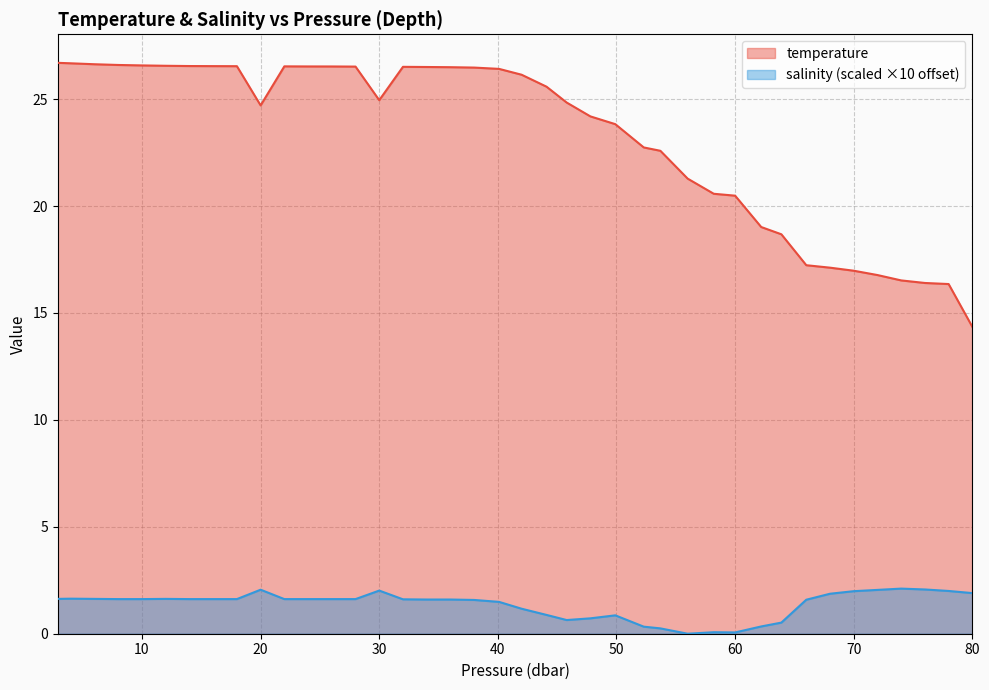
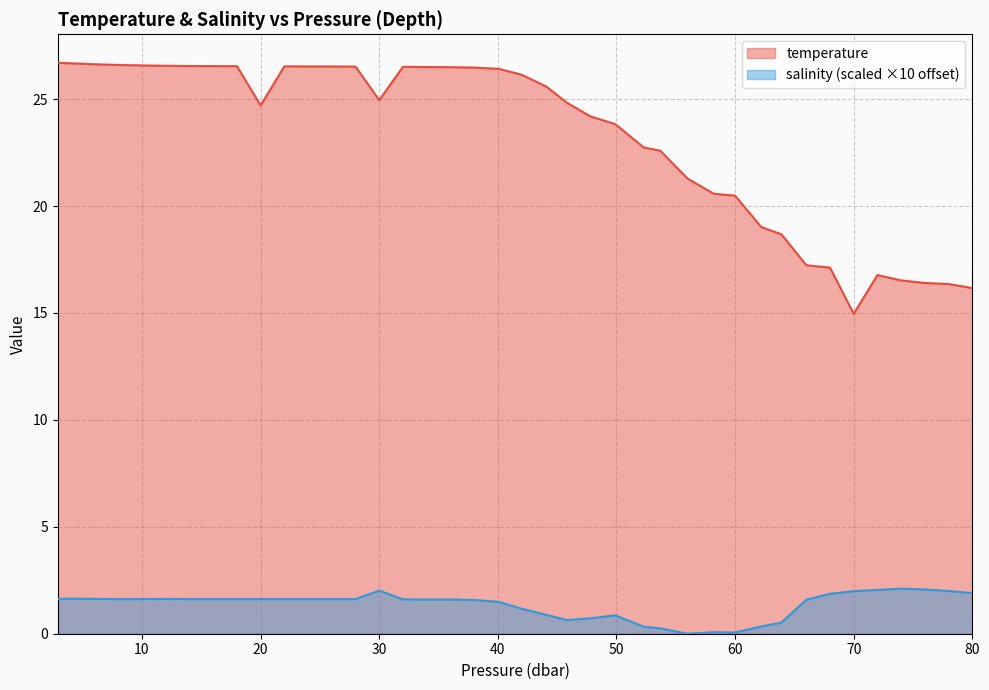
  {
    "temperature": {
      "10": 26.6,
      "20": 24.7,
      "30": 25.0,
      "60": 20.5,
-     "70": 17.0,
-     "80": 14.4
+     "70": 15.0,
+     "80": 16.2
    },
    "salinity (scaled ×10 offset)": {
      "10": 1.6,
-     "20": 2.1,
+     "20": 1.6,
      "30": 2.0,
      "60": 0.1,
      "70": 2.0,
      "80": 1.9
    }
  }
